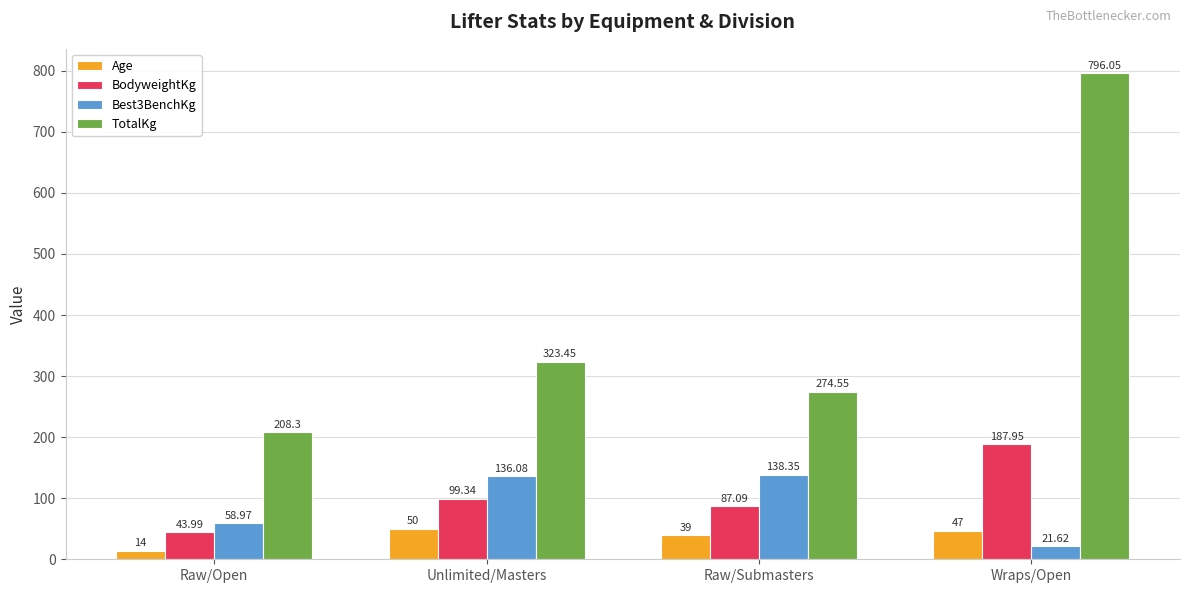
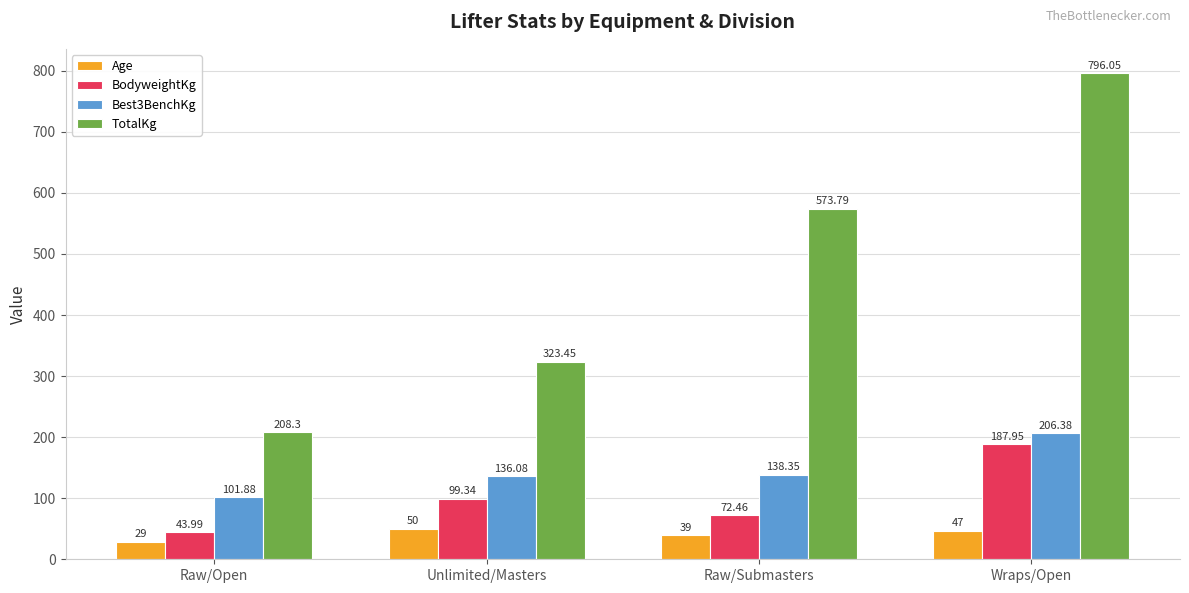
  {
    "Age": {
-     "Raw/Open": 14,
+     "Raw/Open": 29,
      "Unlimited/Masters": 50,
      "Raw/Submasters": 39,
      "Wraps/Open": 47
    },
    "BodyweightKg": {
      "Raw/Open": 43.99,
      "Unlimited/Masters": 99.34,
-     "Raw/Submasters": 87.09,
+     "Raw/Submasters": 72.46,
      "Wraps/Open": 187.95
    },
    "Best3BenchKg": {
-     "Raw/Open": 58.97,
+     "Raw/Open": 101.88,
      "Unlimited/Masters": 136.08,
      "Raw/Submasters": 138.35,
-     "Wraps/Open": 21.62
+     "Wraps/Open": 206.38
    },
    "TotalKg": {
      "Raw/Open": 208.3,
      "Unlimited/Masters": 323.45,
-     "Raw/Submasters": 274.55,
+     "Raw/Submasters": 573.79,
      "Wraps/Open": 796.05
    }
  }
